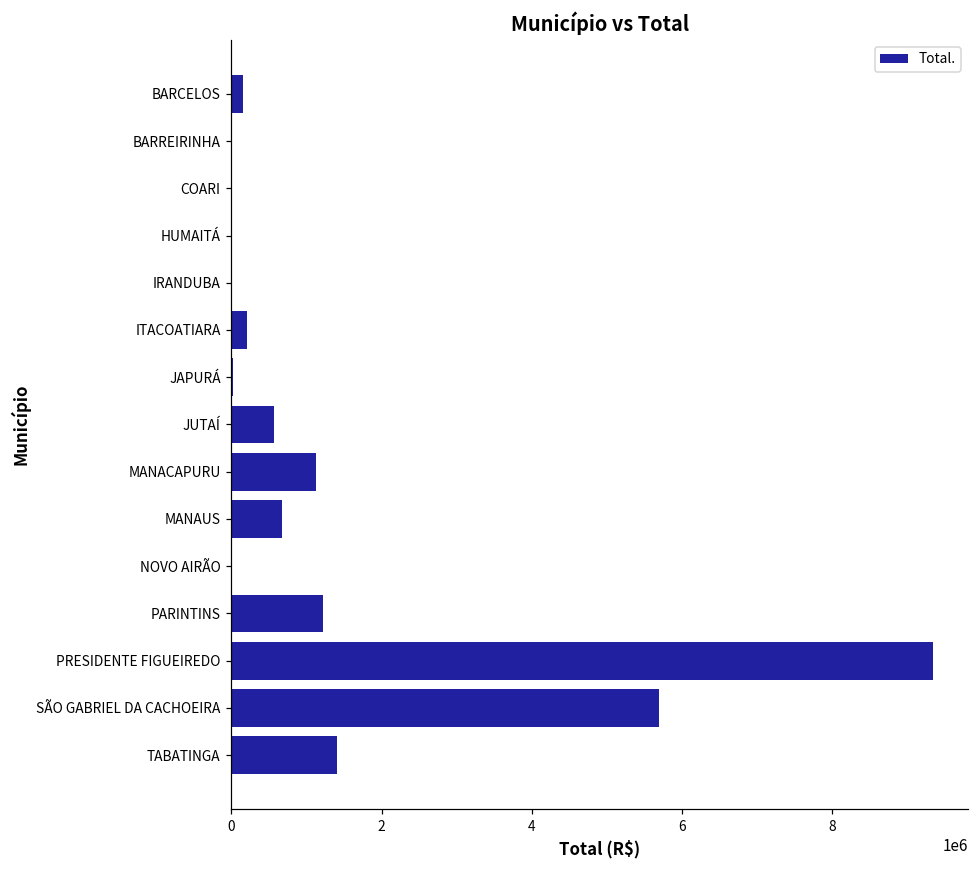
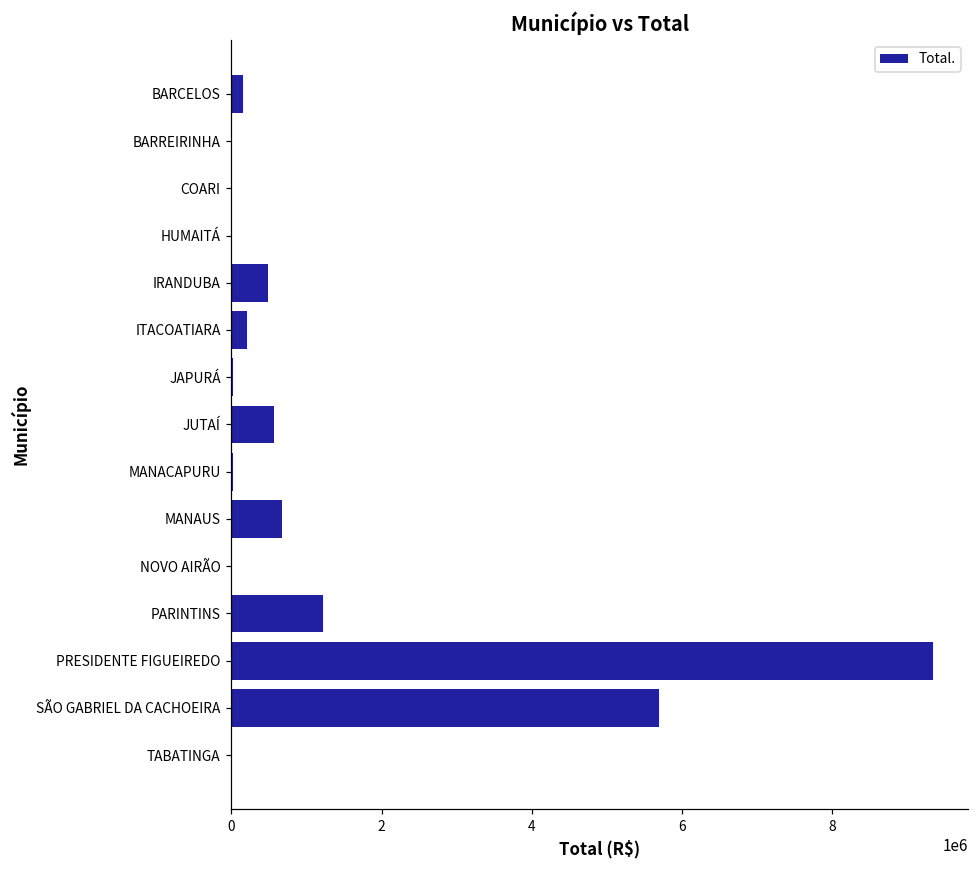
  {
    "BARCELOS": 200000,
-   "IRANDUBA": 0,
+   "IRANDUBA": 500000,
    "ITACOATIARA": 200000,
    "JUTAÍ": 600000,
-   "MANACAPURU": 1100000,
+   "MANACAPURU": 0,
    "MANAUS": 700000,
    "PARINTINS": 1200000,
    "PRESIDENTE FIGUEIREDO": 9300000,
    "SÃO GABRIEL DA CACHOEIRA": 5700000,
-   "TABATINGA": 1400000
+   "TABATINGA": 0
  }
